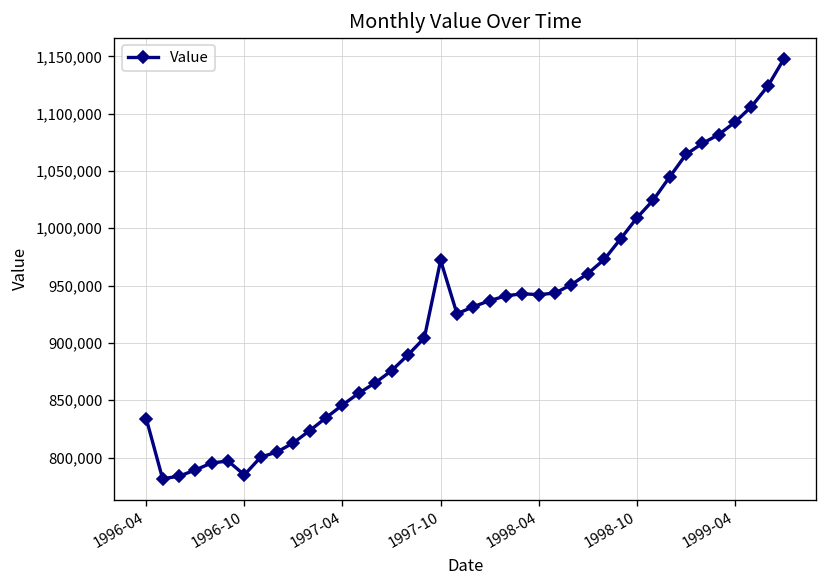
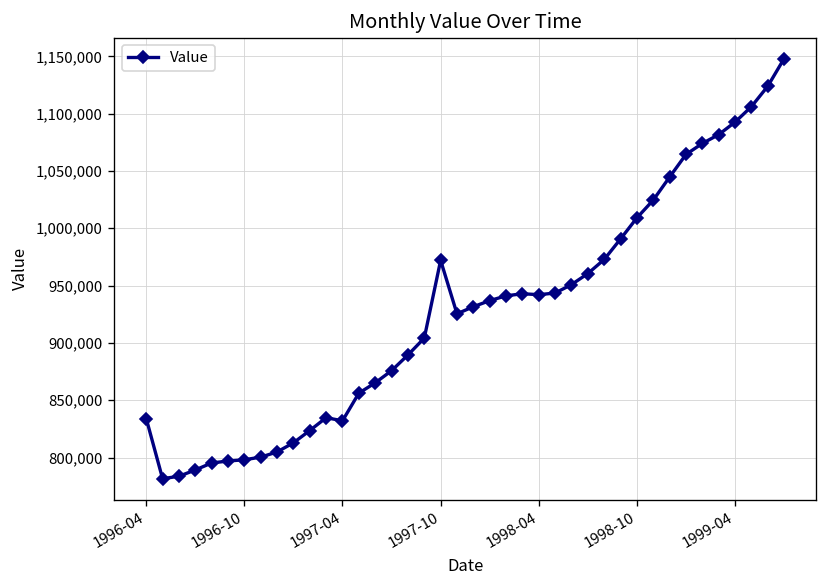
  {
    "1996-04": "830,000",
-   "1996-10": "780,000",
-   "1997-04": "850,000",
+   "1996-10": "800,000",
+   "1997-04": "830,000",
    "1997-10": "970,000",
    "1998-04": "940,000",
    "1998-10": "1,010,000",
    "1999-04": "1,090,000"
  }
